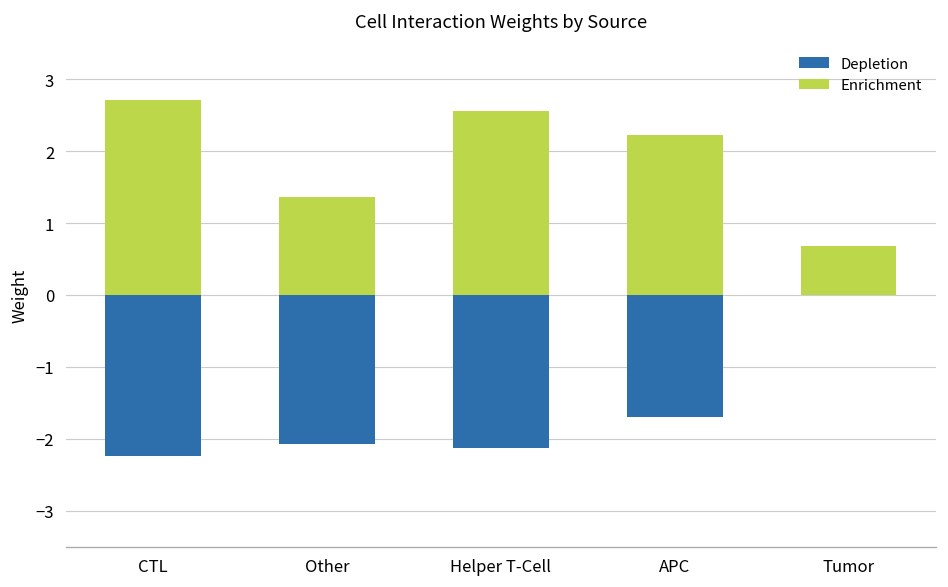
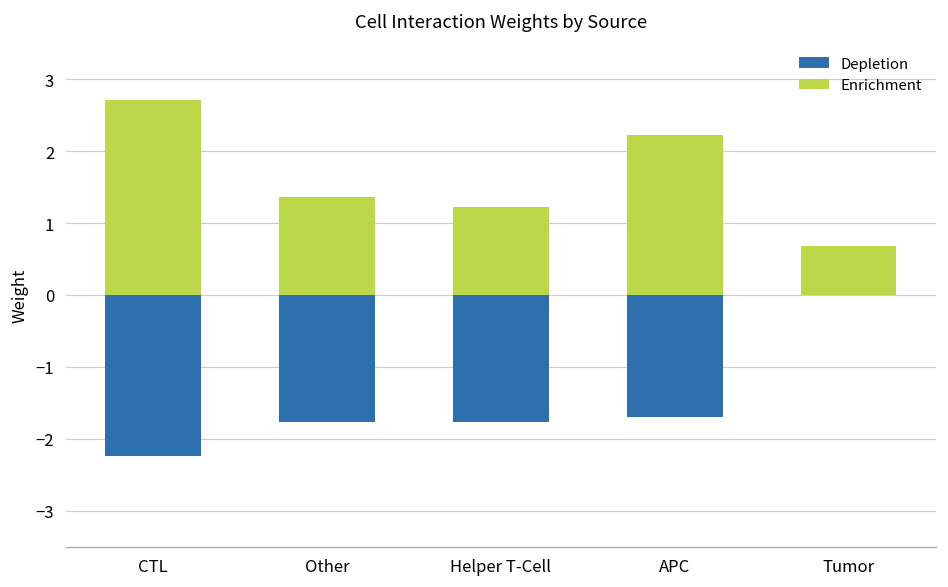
  {
    "Depletion": {
      "CTL": -2.2,
-     "Other": -2.1,
-     "Helper T-Cell": -2.1,
+     "Other": -1.8,
+     "Helper T-Cell": -1.8,
      "APC": -1.7,
      "Tumor": 0.0
    },
    "Enrichment": {
      "CTL": 2.7,
      "Other": 1.4,
-     "Helper T-Cell": 2.6,
+     "Helper T-Cell": 1.2,
      "APC": 2.2,
      "Tumor": 0.7
    }
  }
